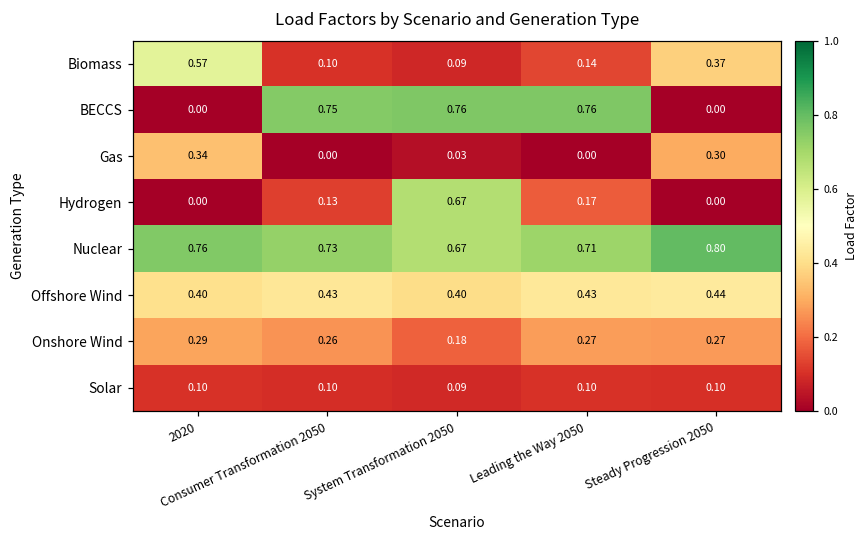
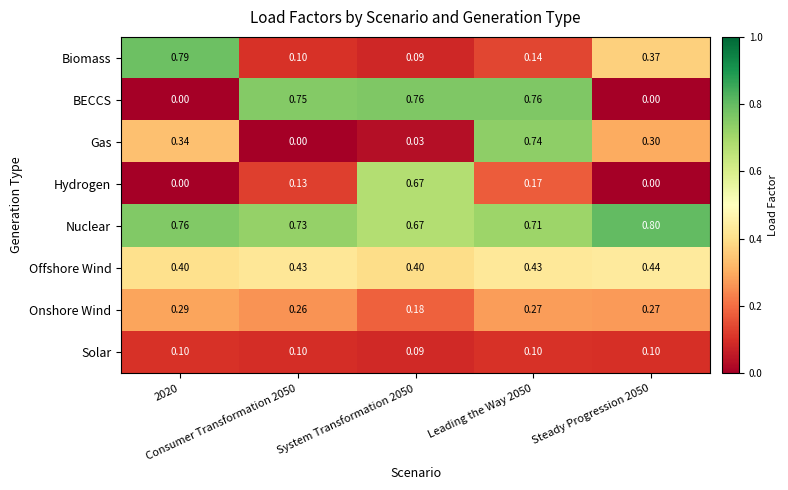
  {
    "Biomass": {
-     "2020": 0.57,
+     "2020": 0.79,
      "Consumer Transformation 2050": 0.10,
      "System Transformation 2050": 0.09,
      "Leading the Way 2050": 0.14,
      "Steady Progression 2050": 0.37
    },
    "BECCS": {
      "2020": 0.00,
      "Consumer Transformation 2050": 0.75,
      "System Transformation 2050": 0.76,
      "Leading the Way 2050": 0.76,
      "Steady Progression 2050": 0.00
    },
    "Gas": {
      "2020": 0.34,
      "Consumer Transformation 2050": 0.00,
      "System Transformation 2050": 0.03,
-     "Leading the Way 2050": 0.00,
+     "Leading the Way 2050": 0.74,
      "Steady Progression 2050": 0.30
    },
    "Hydrogen": {
      "2020": 0.00,
      "Consumer Transformation 2050": 0.13,
      "System Transformation 2050": 0.67,
      "Leading the Way 2050": 0.17,
      "Steady Progression 2050": 0.00
    },
    "Nuclear": {
      "2020": 0.76,
      "Consumer Transformation 2050": 0.73,
      "System Transformation 2050": 0.67,
      "Leading the Way 2050": 0.71,
      "Steady Progression 2050": 0.80
    },
    "Offshore Wind": {
      "2020": 0.40,
      "Consumer Transformation 2050": 0.43,
      "System Transformation 2050": 0.40,
      "Leading the Way 2050": 0.43,
      "Steady Progression 2050": 0.44
    },
    "Onshore Wind": {
      "2020": 0.29,
      "Consumer Transformation 2050": 0.26,
      "System Transformation 2050": 0.18,
      "Leading the Way 2050": 0.27,
      "Steady Progression 2050": 0.27
    },
    "Solar": {
      "2020": 0.10,
      "Consumer Transformation 2050": 0.10,
      "System Transformation 2050": 0.09,
      "Leading the Way 2050": 0.10,
      "Steady Progression 2050": 0.10
    }
  }
